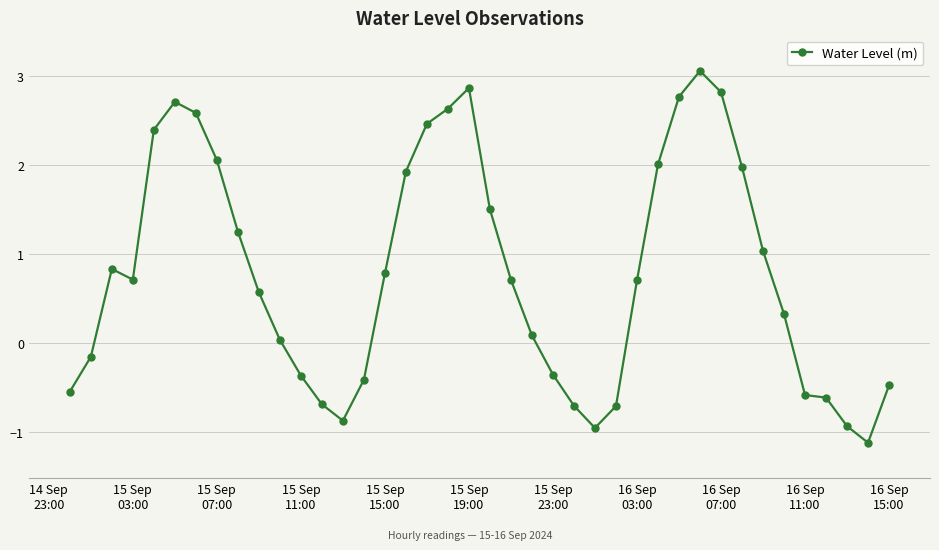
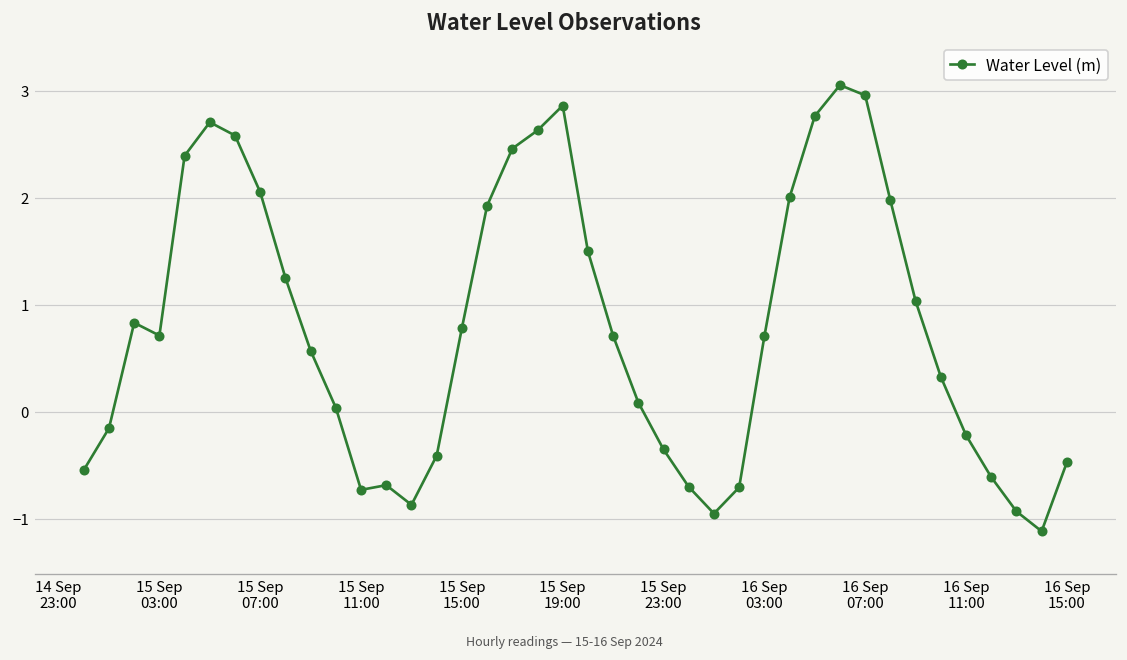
  {
    "15 Sep 03:00": 0.7,
    "15 Sep 07:00": 2.1,
-   "15 Sep 11:00": -0.4,
+   "15 Sep 11:00": -0.7,
    "15 Sep 15:00": 0.8,
    "15 Sep 19:00": 2.9,
    "15 Sep 23:00": -0.4,
    "16 Sep 03:00": 0.7,
-   "16 Sep 07:00": 2.8,
-   "16 Sep 11:00": -0.6,
+   "16 Sep 07:00": 3.0,
+   "16 Sep 11:00": -0.2,
    "16 Sep 15:00": -0.5
  }
